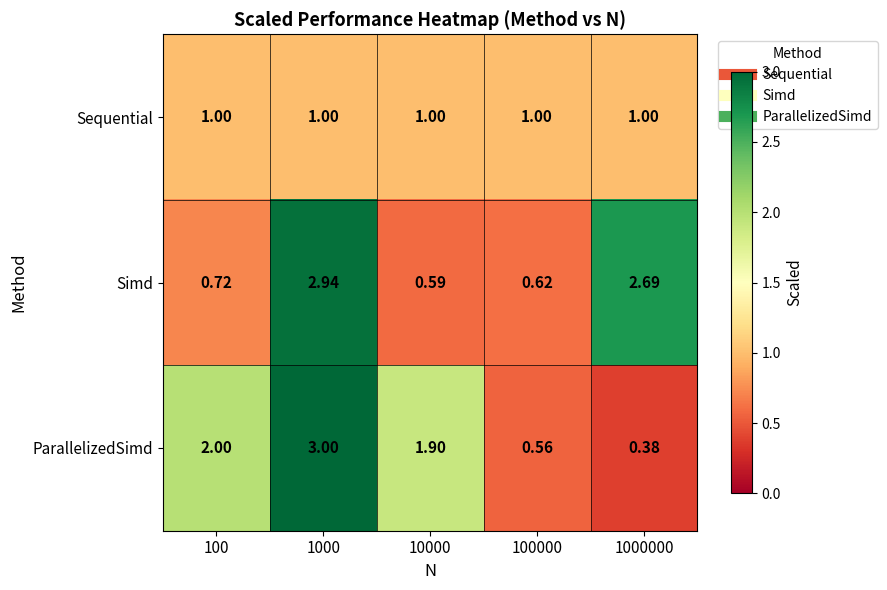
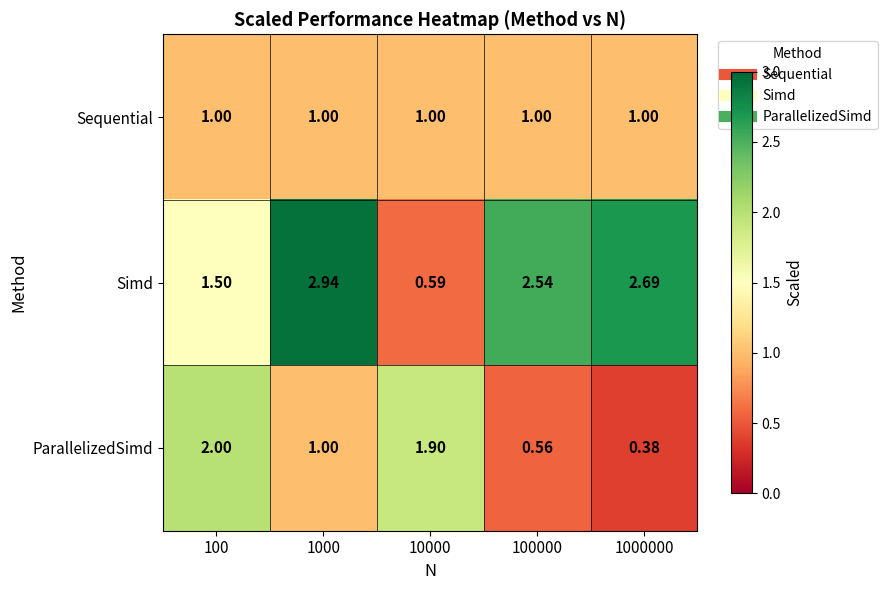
  {
    "Sequential": {
      "100": 1.00,
      "1000": 1.00,
      "10000": 1.00,
      "100000": 1.00,
      "1000000": 1.00
    },
    "Simd": {
-     "100": 0.72,
+     "100": 1.50,
      "1000": 2.94,
      "10000": 0.59,
-     "100000": 0.62,
+     "100000": 2.54,
      "1000000": 2.69
    },
    "ParallelizedSimd": {
      "100": 2.00,
-     "1000": 3.00,
+     "1000": 1.00,
      "10000": 1.90,
      "100000": 0.56,
      "1000000": 0.38
    }
  }
